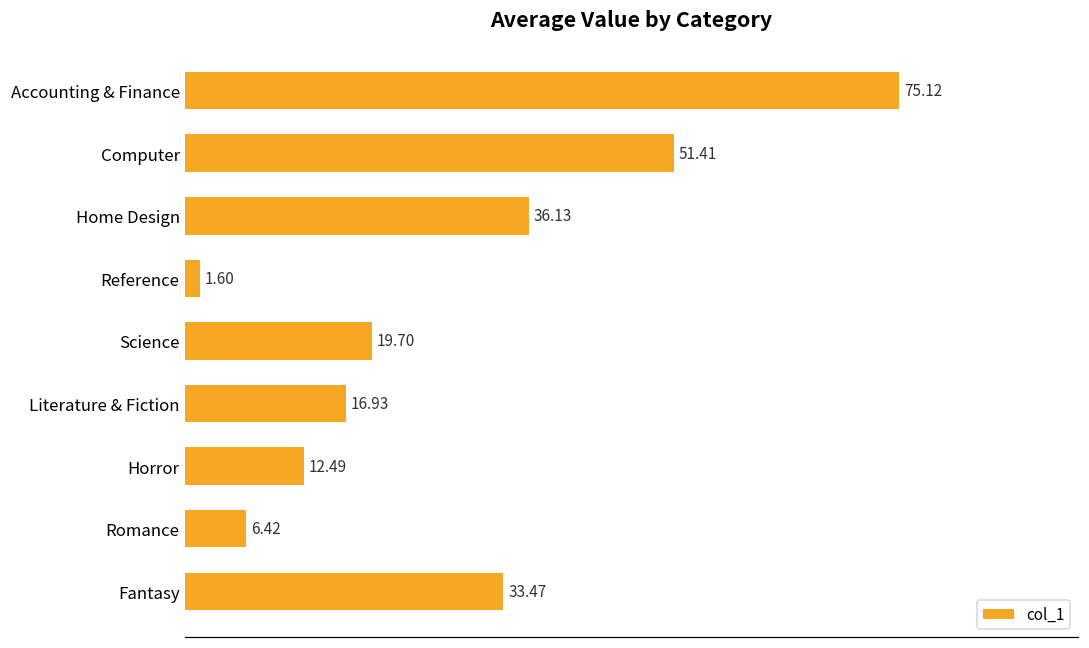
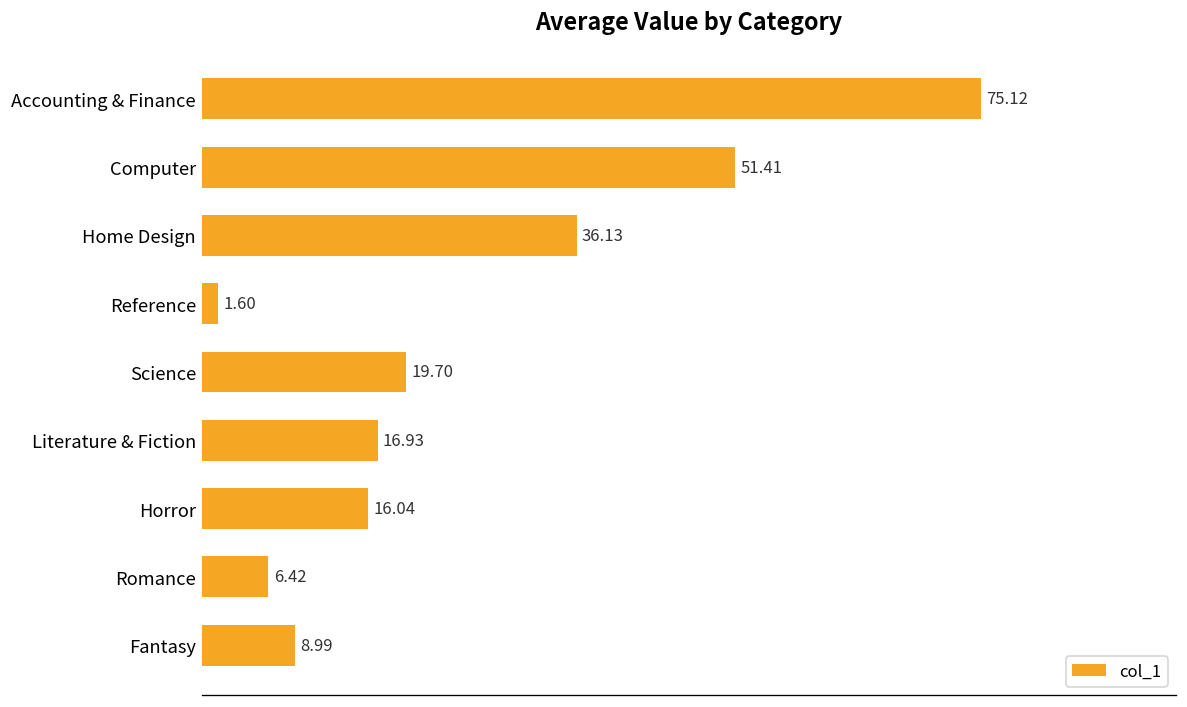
  {
    "Accounting & Finance": 75.12,
    "Computer": 51.41,
    "Home Design": 36.13,
    "Reference": 1.60,
    "Science": 19.70,
    "Literature & Fiction": 16.93,
-   "Horror": 12.49,
+   "Horror": 16.04,
    "Romance": 6.42,
-   "Fantasy": 33.47
+   "Fantasy": 8.99
  }
